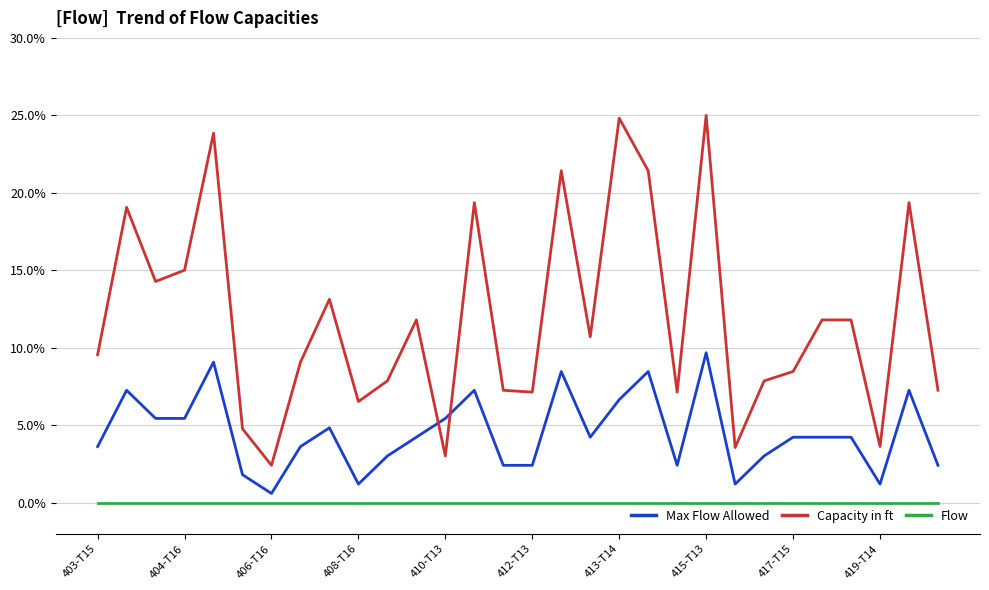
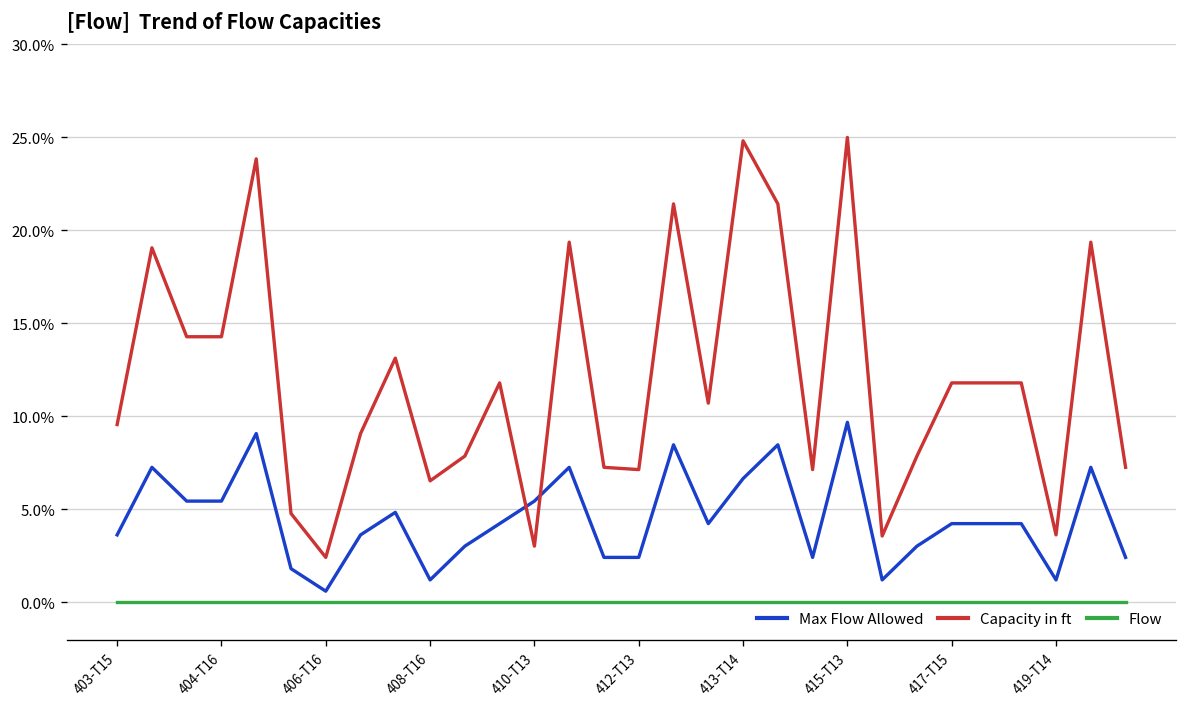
  {
    "Max Flow Allowed": {
      "403-T15": "3.6%",
      "404-T16": "5.4%",
      "406-T16": "0.6%",
      "408-T16": "1.2%",
      "410-T13": "5.4%",
      "412-T13": "2.4%",
      "413-T14": "6.7%",
      "415-T13": "9.7%",
      "417-T15": "4.2%",
      "419-T14": "1.2%"
    },
    "Capacity in ft": {
      "403-T15": "9.6%",
-     "404-T16": "15.0%",
+     "404-T16": "14.3%",
      "406-T16": "2.4%",
      "408-T16": "6.5%",
      "410-T13": "3.0%",
      "412-T13": "7.1%",
      "413-T14": "24.8%",
      "415-T13": "25.0%",
-     "417-T15": "8.5%",
+     "417-T15": "11.8%",
      "419-T14": "3.6%"
    },
    "Flow": {
      "403-T15": "0.0%",
      "404-T16": "0.0%",
      "406-T16": "0.0%",
      "408-T16": "0.0%",
      "410-T13": "0.0%",
      "412-T13": "0.0%",
      "413-T14": "0.0%",
      "415-T13": "0.0%",
      "417-T15": "0.0%",
      "419-T14": "0.0%"
    }
  }
